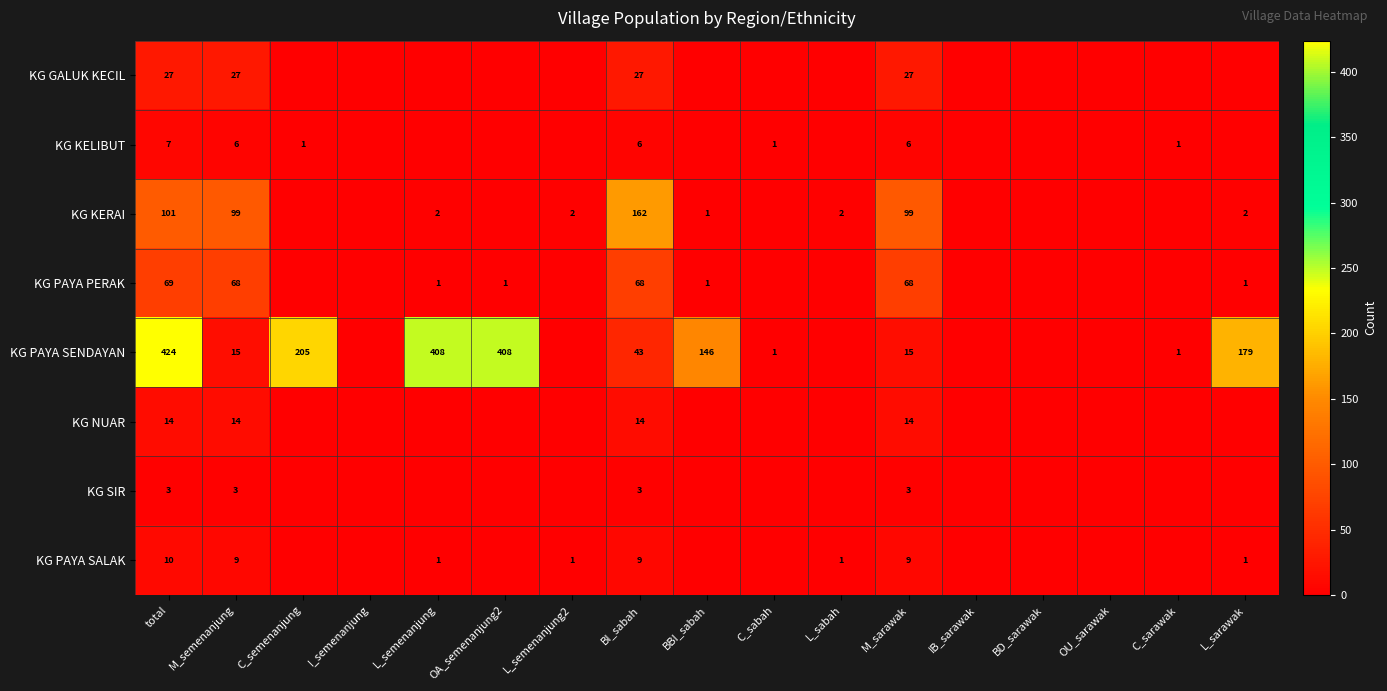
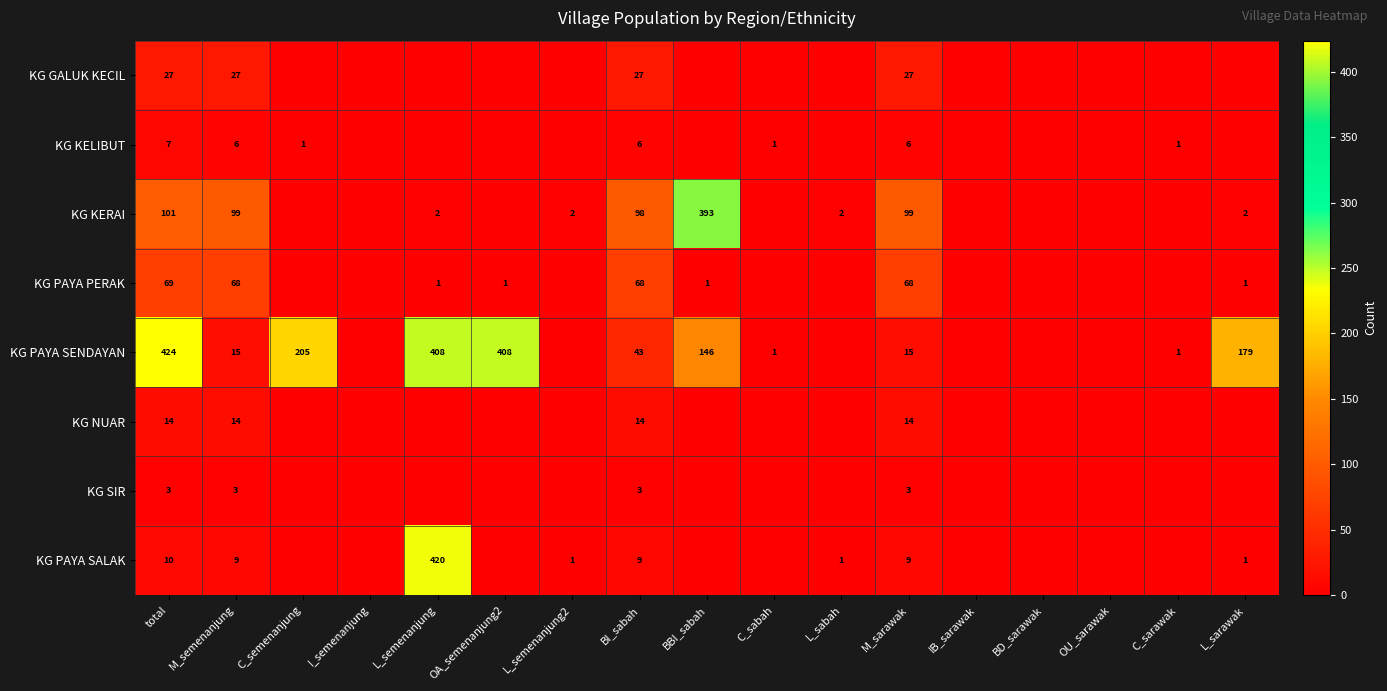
  {
    "KG GALUK KECIL": {
      "total": 27,
      "M_semenanjung": 27,
      "BI_sabah": 27,
      "M_sarawak": 27
    },
    "KG KELIBUT": {
      "total": 7,
      "M_semenanjung": 6,
      "C_semenanjung": 1,
      "BI_sabah": 6,
      "C_sabah": 1,
      "M_sarawak": 6,
      "C_sarawak": 1
    },
    "KG KERAI": {
      "total": 101,
      "M_semenanjung": 99,
      "L_semenanjung": 2,
      "L_semenanjung2": 2,
-     "BI_sabah": 162,
-     "BBI_sabah": 1,
+     "BI_sabah": 98,
+     "BBI_sabah": 393,
      "L_sabah": 2,
      "M_sarawak": 99,
      "L_sarawak": 2
    },
    "KG PAYA PERAK": {
      "total": 69,
      "M_semenanjung": 68,
      "L_semenanjung": 1,
      "OA_semenanjung2": 1,
      "BI_sabah": 68,
      "BBI_sabah": 1,
      "M_sarawak": 68,
      "L_sarawak": 1
    },
    "KG PAYA SENDAYAN": {
      "total": 424,
      "M_semenanjung": 15,
      "C_semenanjung": 205,
      "L_semenanjung": 408,
      "OA_semenanjung2": 408,
      "BI_sabah": 43,
      "BBI_sabah": 146,
      "C_sabah": 1,
      "M_sarawak": 15,
      "C_sarawak": 1,
      "L_sarawak": 179
    },
    "KG NUAR": {
      "total": 14,
      "M_semenanjung": 14,
      "BI_sabah": 14,
      "M_sarawak": 14
    },
    "KG SIR": {
      "total": 3,
      "M_semenanjung": 3,
      "BI_sabah": 3,
      "M_sarawak": 3
    },
    "KG PAYA SALAK": {
      "total": 10,
      "M_semenanjung": 9,
-     "L_semenanjung": 1,
+     "L_semenanjung": 420,
      "L_semenanjung2": 1,
      "BI_sabah": 9,
      "L_sabah": 1,
      "M_sarawak": 9,
      "L_sarawak": 1
    }
  }
